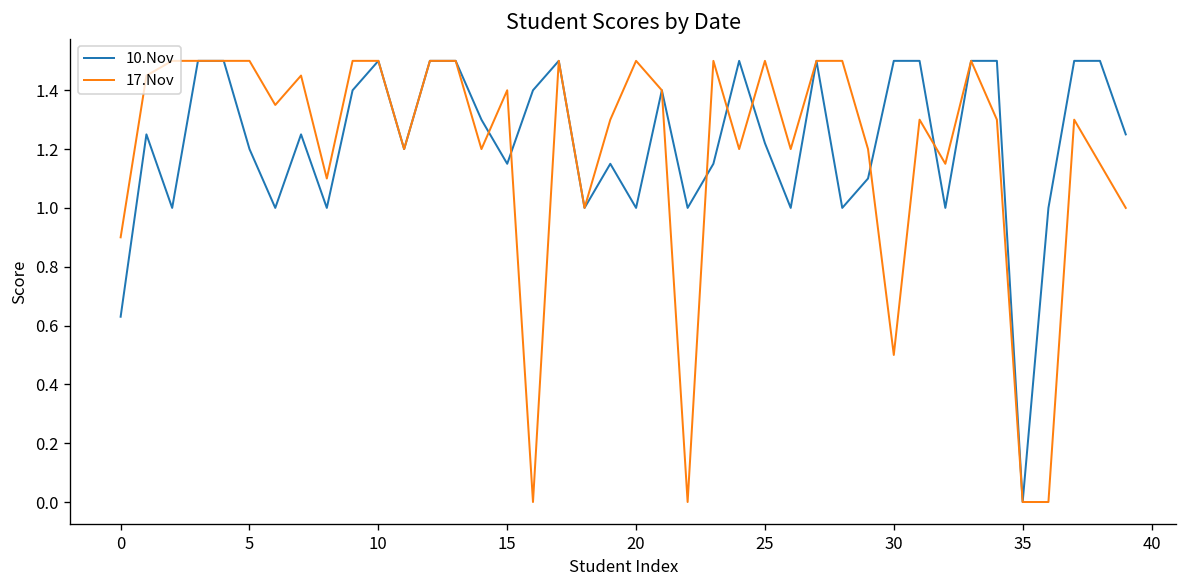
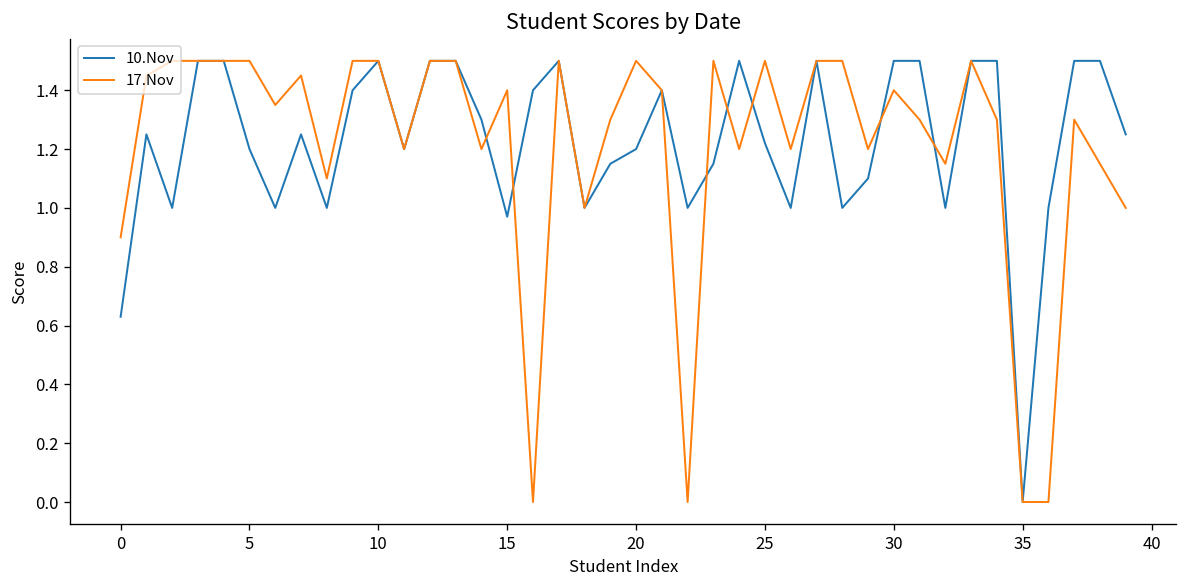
  {
    "10.Nov": {
      "0": 0.63,
      "5": 1.20,
-     "15": 1.15,
-     "20": 1.0,
+     "15": 0.97,
+     "20": 1.2,
      "25": 1.22,
      "30": 1.50
    },
    "17.Nov": {
      "0": 0.9,
      "5": 1.5,
      "15": 1.4,
      "20": 1.5,
      "25": 1.5,
-     "30": 0.5
+     "30": 1.4
    }
  }
